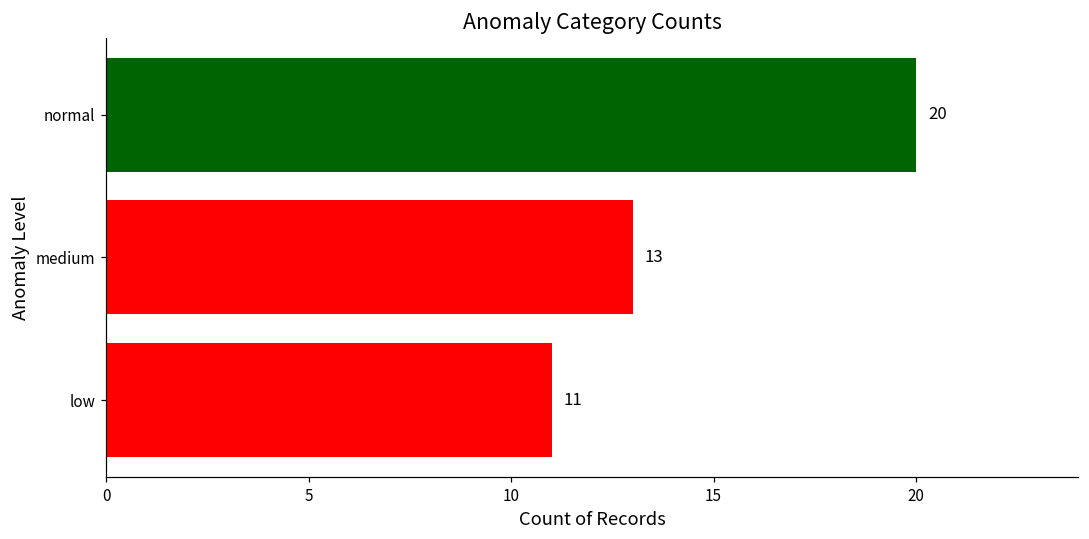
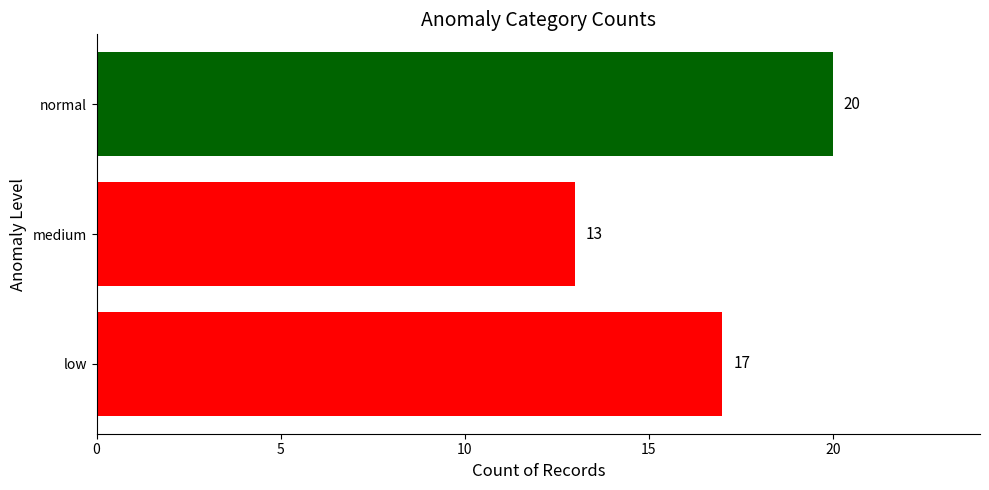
  {
    "normal": 20,
    "medium": 13,
-   "low": 11
+   "low": 17
  }
